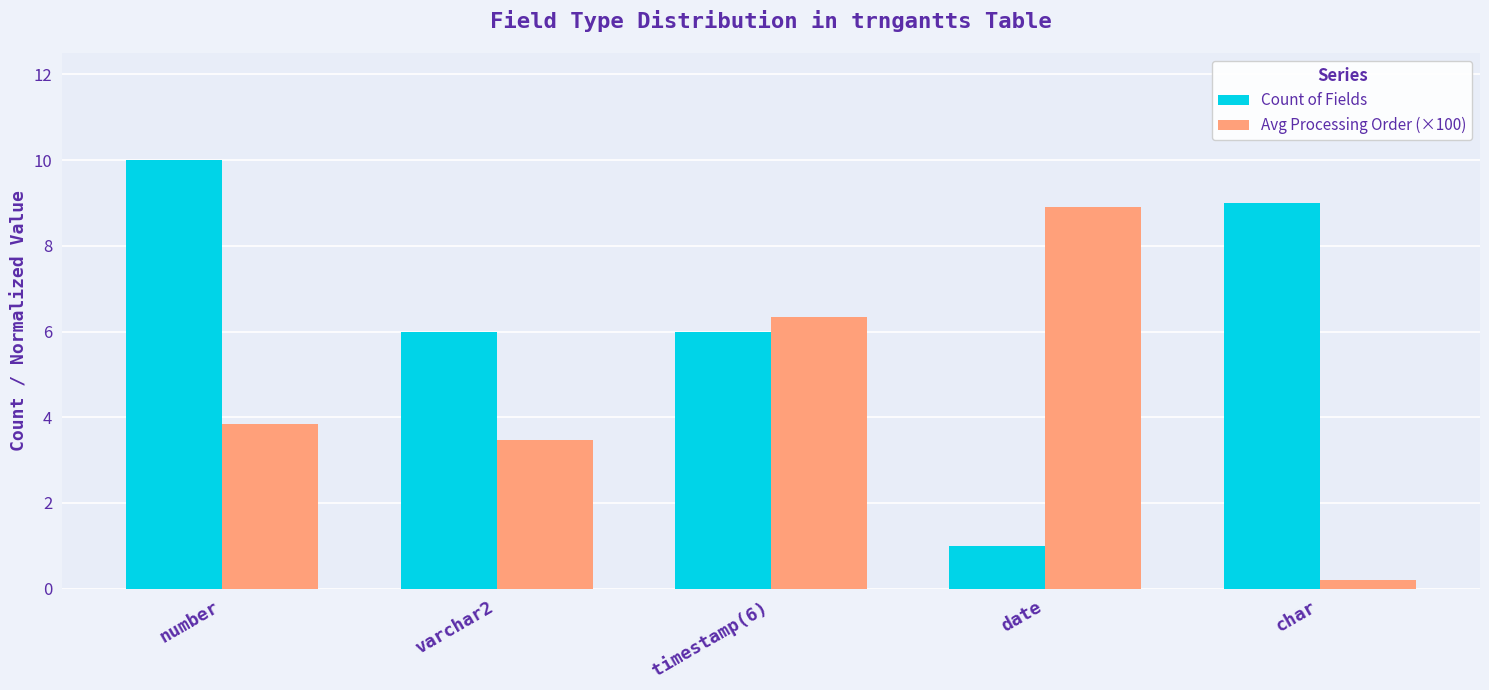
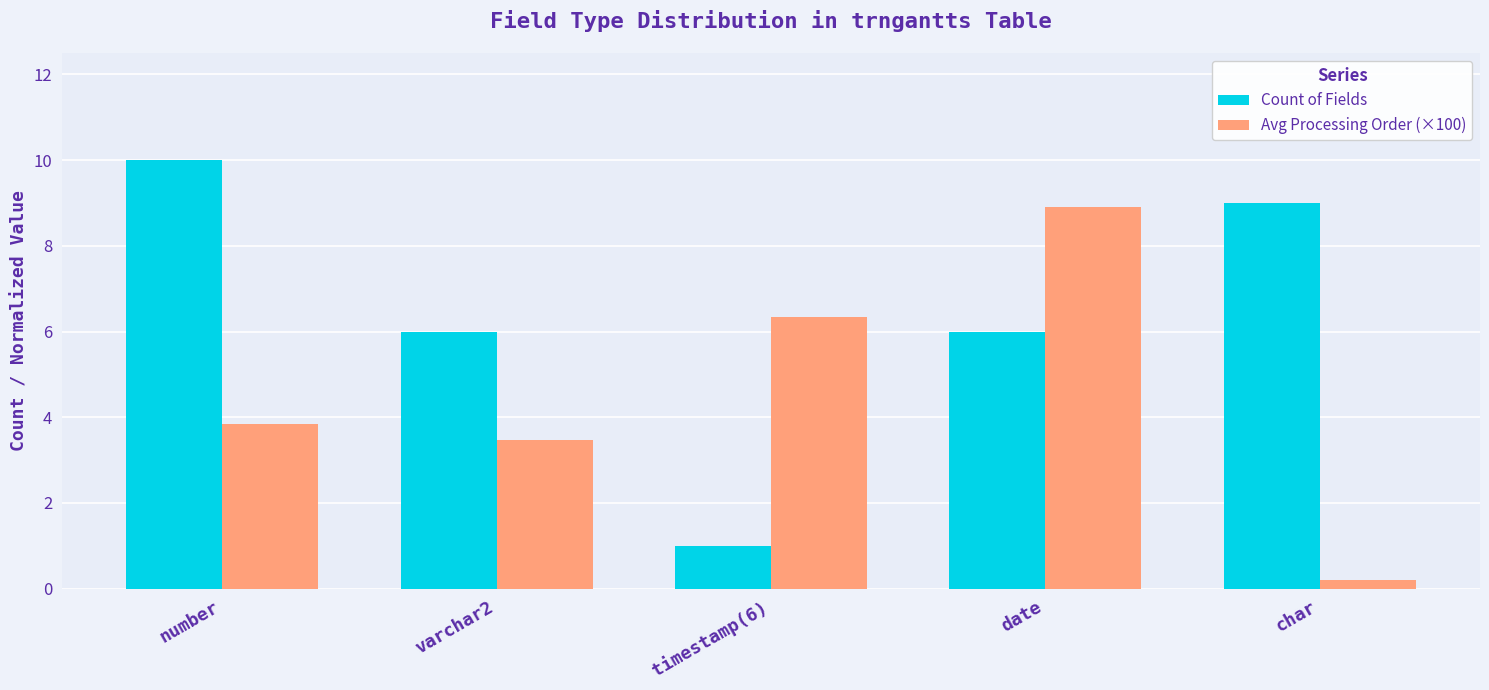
  {
    "Count of Fields": {
      "number": 10,
      "varchar2": 6,
-     "timestamp(6)": 6,
-     "date": 1,
+     "timestamp(6)": 1,
+     "date": 6,
      "char": 9
    },
    "Avg Processing Order (×100)": {
      "number": 3.8,
      "varchar2": 3.5,
      "timestamp(6)": 6.3,
      "date": 8.9,
      "char": 0.2
    }
  }
